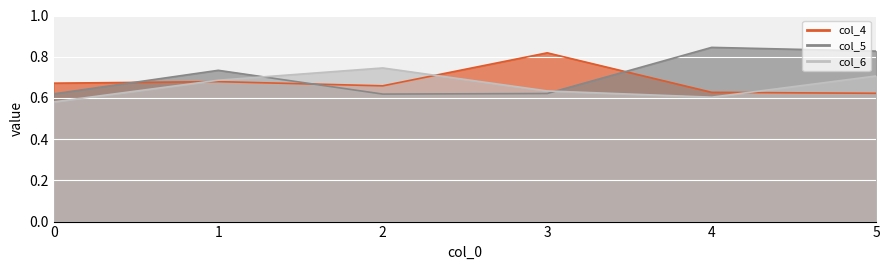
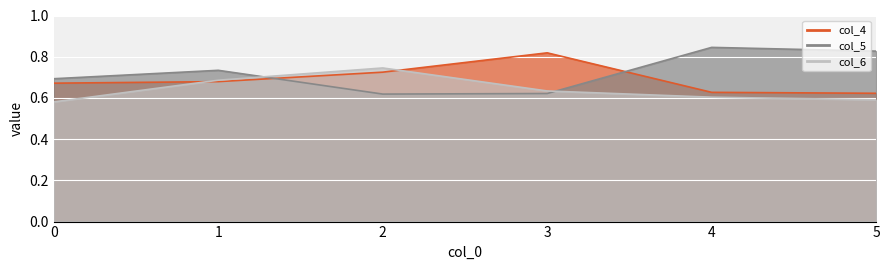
  {
    "col_4": {
      "0": 0.67,
-     "2": 0.66,
+     "2": 0.73,
      "3": 0.82,
      "4": 0.63,
      "5": 0.62
    },
    "col_5": {
-     "0": 0.62,
+     "0": 0.69,
      "1": 0.73,
      "2": 0.62,
      "4": 0.85,
      "5": 0.83
    },
    "col_6": {
      "0": 0.58,
      "2": 0.75,
      "4": 0.60,
-     "5": 0.71
+     "5": 0.59
    }
  }
